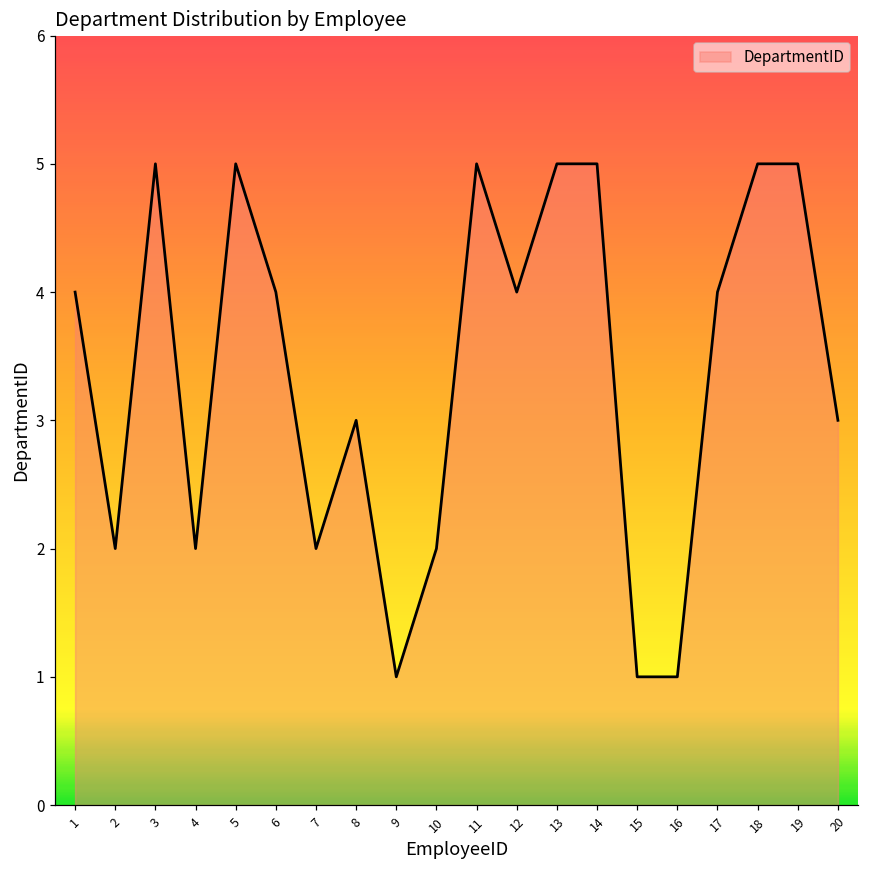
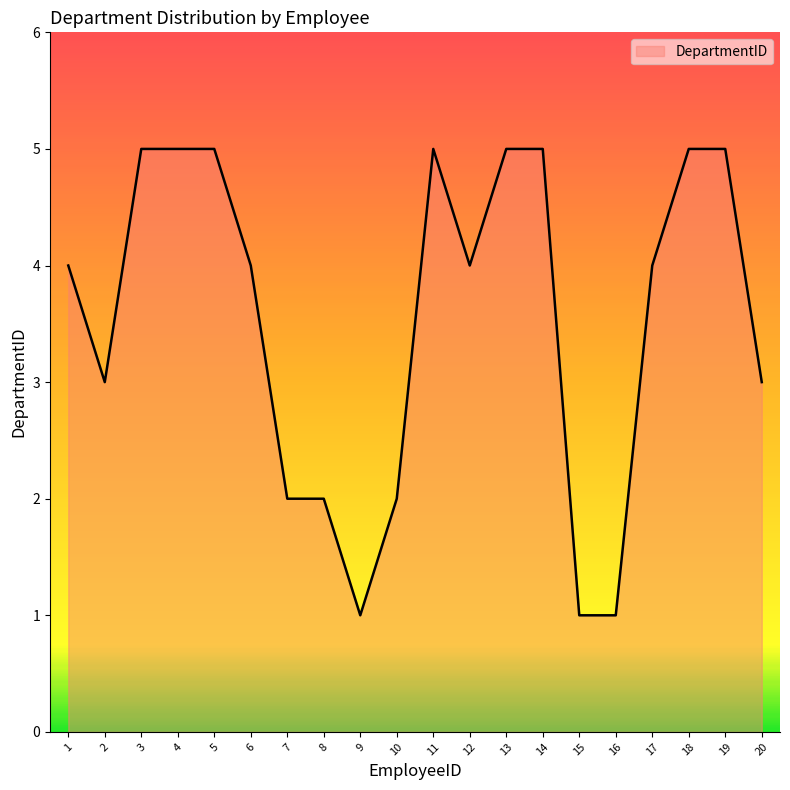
  {
    "1": 4,
-   "2": 2,
+   "2": 3,
    "3": 5,
-   "4": 2,
+   "4": 5,
    "5": 5,
    "6": 4,
    "7": 2,
-   "8": 3,
+   "8": 2,
    "9": 1,
    "10": 2,
    "11": 5,
    "12": 4,
    "13": 5,
    "14": 5,
    "15": 1,
    "16": 1,
    "17": 4,
    "18": 5,
    "19": 5,
    "20": 3
  }
